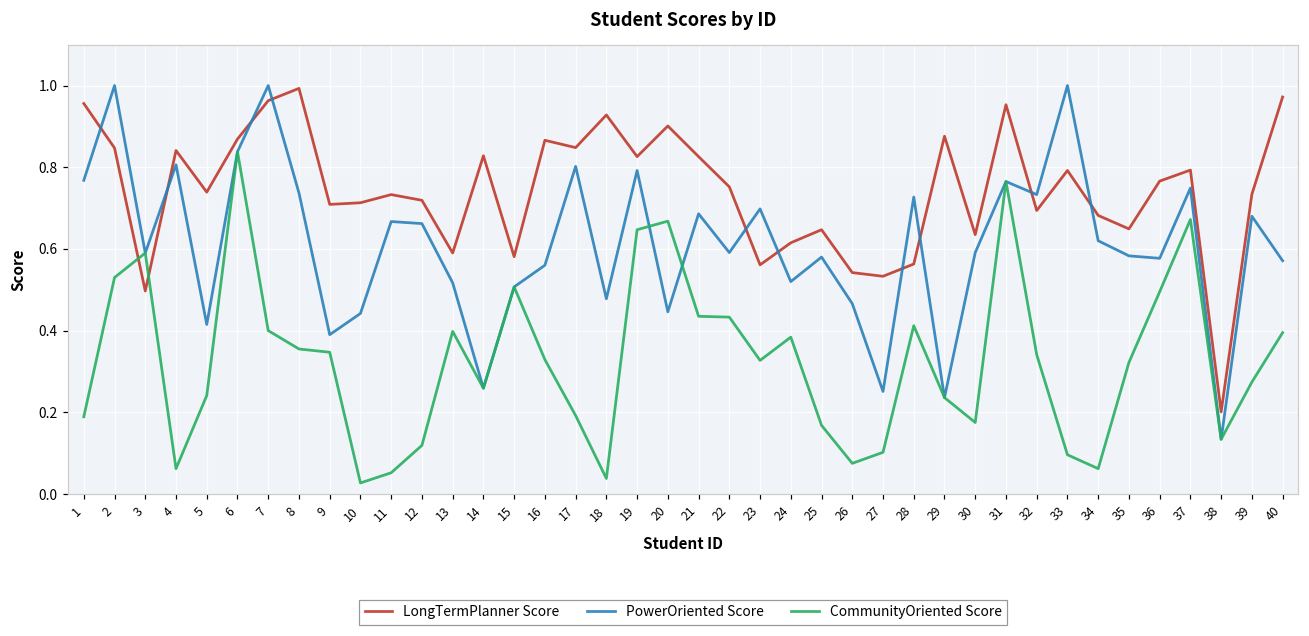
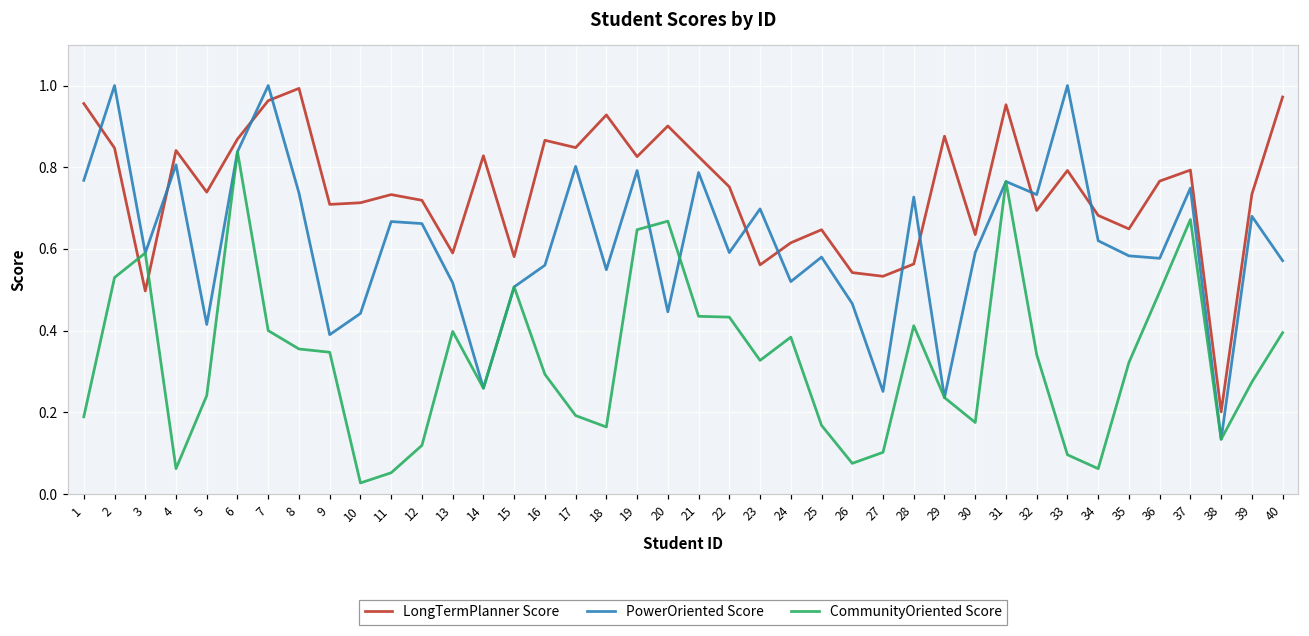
  {
    "LongTermPlanner Score": {
      "1": 0.96,
      "2": 0.85,
      "3": 0.50,
      "4": 0.84,
      "5": 0.74,
      "6": 0.87,
      "7": 0.96,
      "8": 0.99,
      "9": 0.71,
      "10": 0.71,
      "11": 0.73,
      "12": 0.72,
      "13": 0.59,
      "14": 0.83,
      "15": 0.58,
      "16": 0.87,
      "17": 0.85,
      "18": 0.93,
      "19": 0.83,
      "20": 0.90,
      "21": 0.83,
      "22": 0.75,
      "23": 0.56,
      "24": 0.62,
      "25": 0.65,
      "26": 0.54,
      "27": 0.53,
      "28": 0.56,
      "29": 0.88,
      "30": 0.64,
      "31": 0.95,
      "32": 0.69,
      "33": 0.79,
      "34": 0.68,
      "35": 0.65,
      "36": 0.77,
      "37": 0.79,
      "38": 0.20,
      "39": 0.73,
      "40": 0.97
    },
    "PowerOriented Score": {
      "1": 0.77,
      "2": 1.00,
      "4": 0.81,
      "5": 0.42,
      "7": 1.00,
      "8": 0.74,
      "9": 0.39,
      "10": 0.44,
      "11": 0.67,
      "12": 0.66,
      "13": 0.52,
      "16": 0.56,
      "17": 0.80,
-     "18": 0.48,
+     "18": 0.55,
      "19": 0.79,
      "20": 0.45,
-     "21": 0.69,
+     "21": 0.79,
      "22": 0.59,
      "23": 0.70,
      "24": 0.52,
      "25": 0.58,
      "26": 0.47,
      "27": 0.25,
      "28": 0.73,
      "30": 0.59,
      "32": 0.73,
      "33": 1.00,
      "34": 0.62,
      "35": 0.58,
      "36": 0.58,
      "37": 0.75,
      "39": 0.68,
      "40": 0.57
    },
    "CommunityOriented Score": {
      "1": 0.19,
      "2": 0.53,
      "4": 0.06,
      "5": 0.24,
      "7": 0.40,
      "8": 0.36,
      "9": 0.35,
      "10": 0.03,
      "11": 0.05,
      "12": 0.12,
      "13": 0.40,
-     "16": 0.33,
+     "16": 0.29,
      "17": 0.19,
-     "18": 0.04,
+     "18": 0.16,
      "19": 0.65,
      "20": 0.67,
      "21": 0.44,
      "22": 0.43,
      "23": 0.33,
      "24": 0.38,
      "25": 0.17,
      "26": 0.08,
      "27": 0.10,
      "28": 0.41,
      "30": 0.18,
      "32": 0.34,
      "33": 0.10,
      "34": 0.06,
      "35": 0.32,
      "36": 0.50,
      "37": 0.67,
      "39": 0.27,
      "40": 0.40
    }
  }
